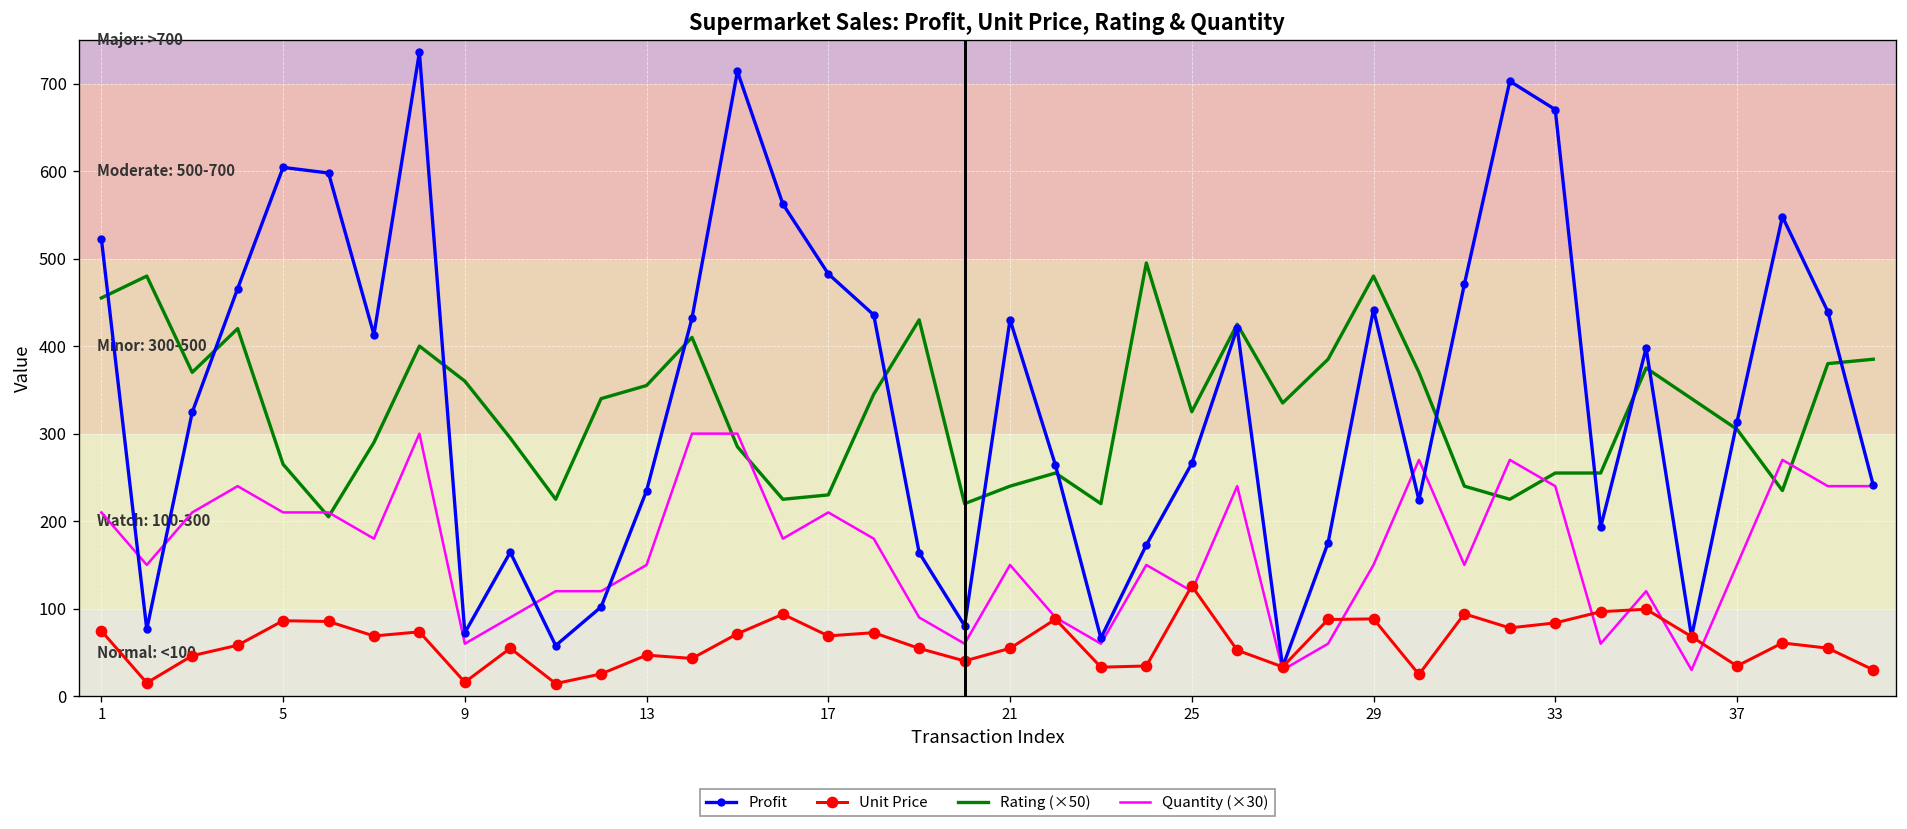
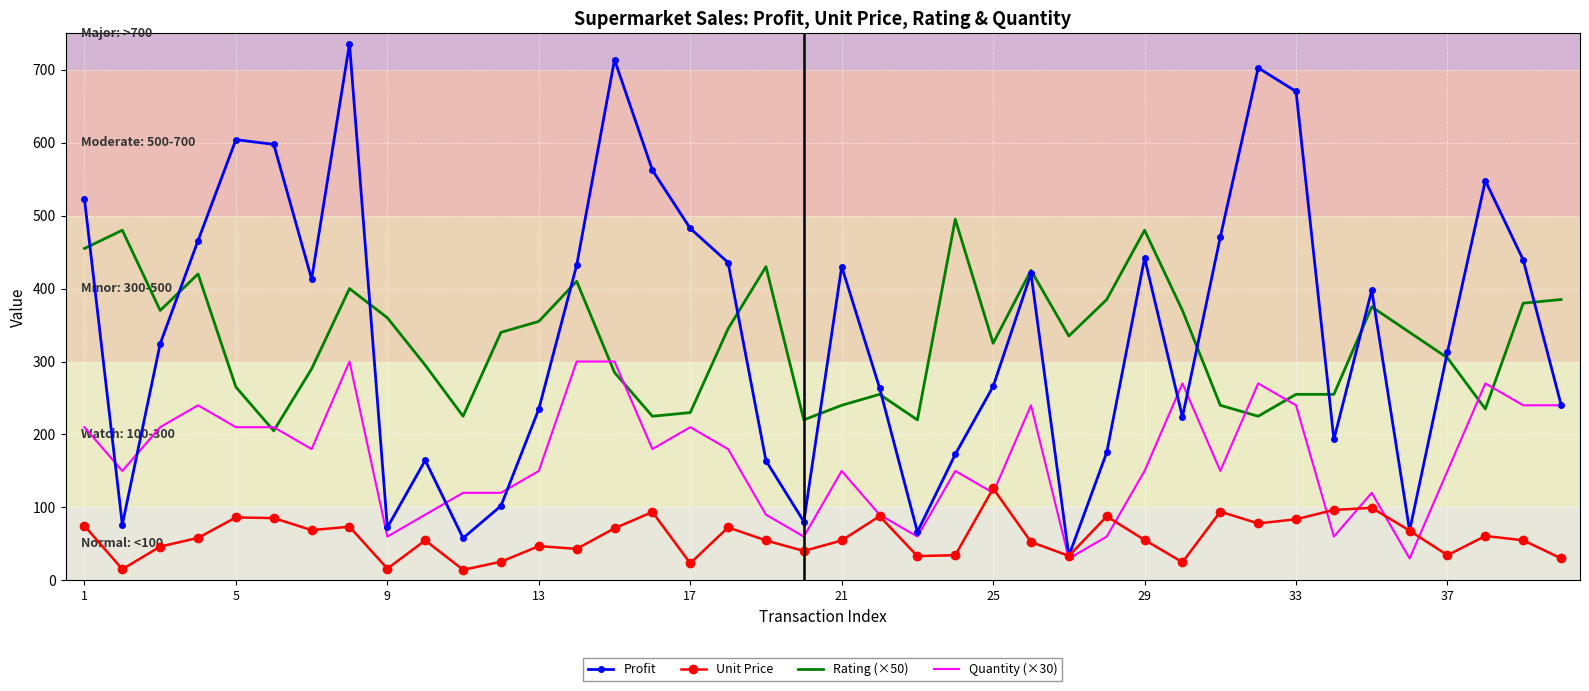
  {
    "Profit": {
      "1": 520,
      "5": 600,
      "9": 70,
      "13": 230,
      "17": 480,
      "21": 430,
      "25": 270,
      "29": 440,
      "33": 670,
      "37": 310
    },
    "Unit Price": {
      "1": 70,
      "5": 90,
      "9": 20,
      "13": 50,
-     "17": 70,
+     "17": 20,
      "21": 50,
      "25": 130,
-     "29": 90,
+     "29": 60,
      "33": 80,
      "37": 30
    },
    "Rating (×50)": {
      "1": 460,
      "5": 270,
      "9": 360,
      "13": 360,
      "17": 230,
      "21": 240,
      "25": 330,
      "29": 480,
      "33": 250,
      "37": 310
    },
    "Quantity (×30)": {
      "5": 210,
      "9": 60,
      "13": 150,
      "17": 210,
      "21": 150,
      "25": 120,
      "29": 150,
      "33": 240,
      "37": 150
    }
  }
